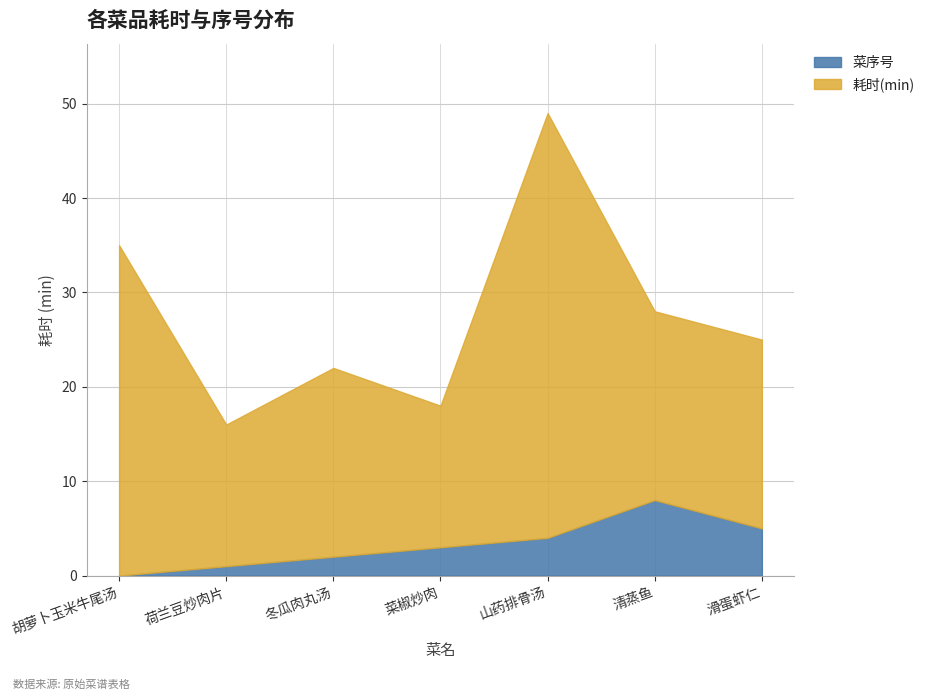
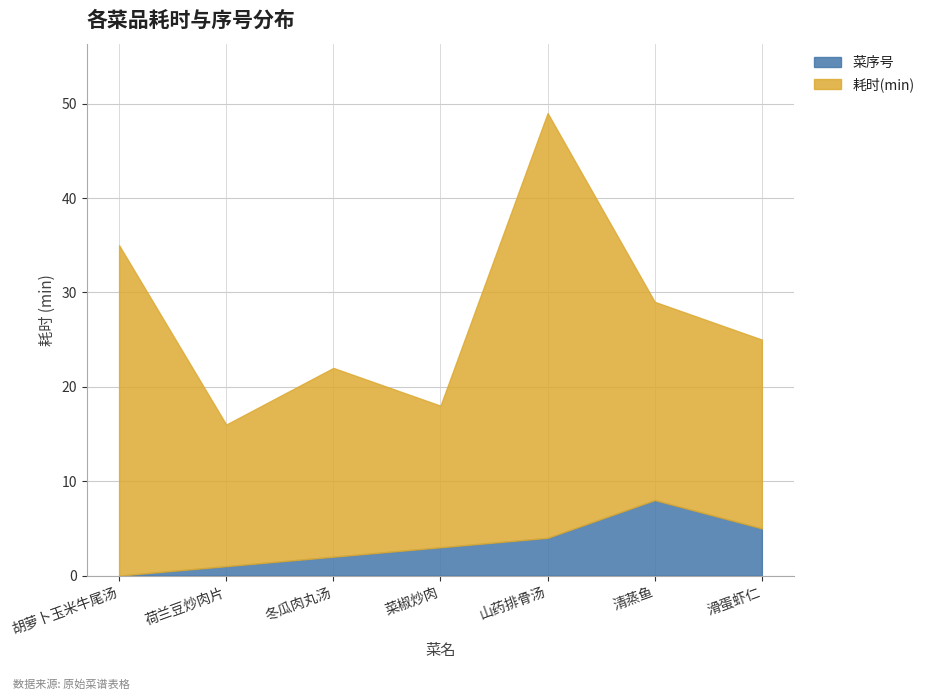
  {
    "菜序号": {
      "胡萝卜玉米牛尾汤": 0,
      "荷兰豆炒肉片": 1,
      "冬瓜肉丸汤": 2,
      "菜椒炒肉": 3,
      "山药排骨汤": 4,
      "清蒸鱼": 8,
      "滑蛋虾仁": 5
    },
    "耗时(min)": {
      "胡萝卜玉米牛尾汤": 35,
      "荷兰豆炒肉片": 15,
      "冬瓜肉丸汤": 20,
      "菜椒炒肉": 15,
      "山药排骨汤": 45,
-     "清蒸鱼": 20,
+     "清蒸鱼": 21,
      "滑蛋虾仁": 20
    }
  }
